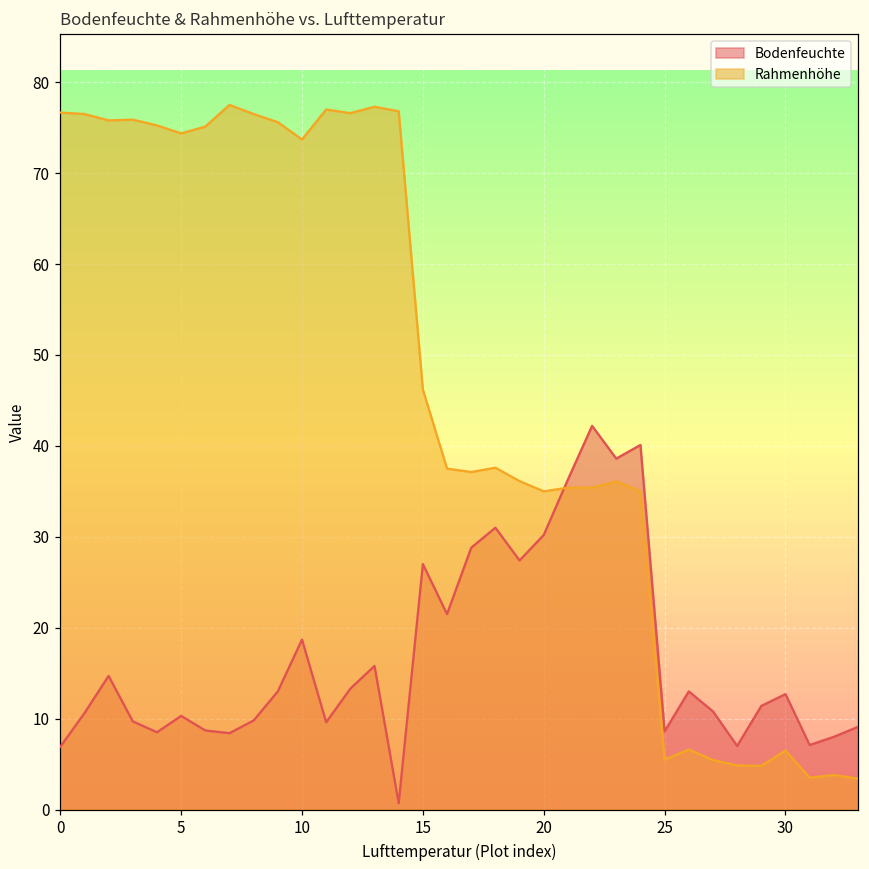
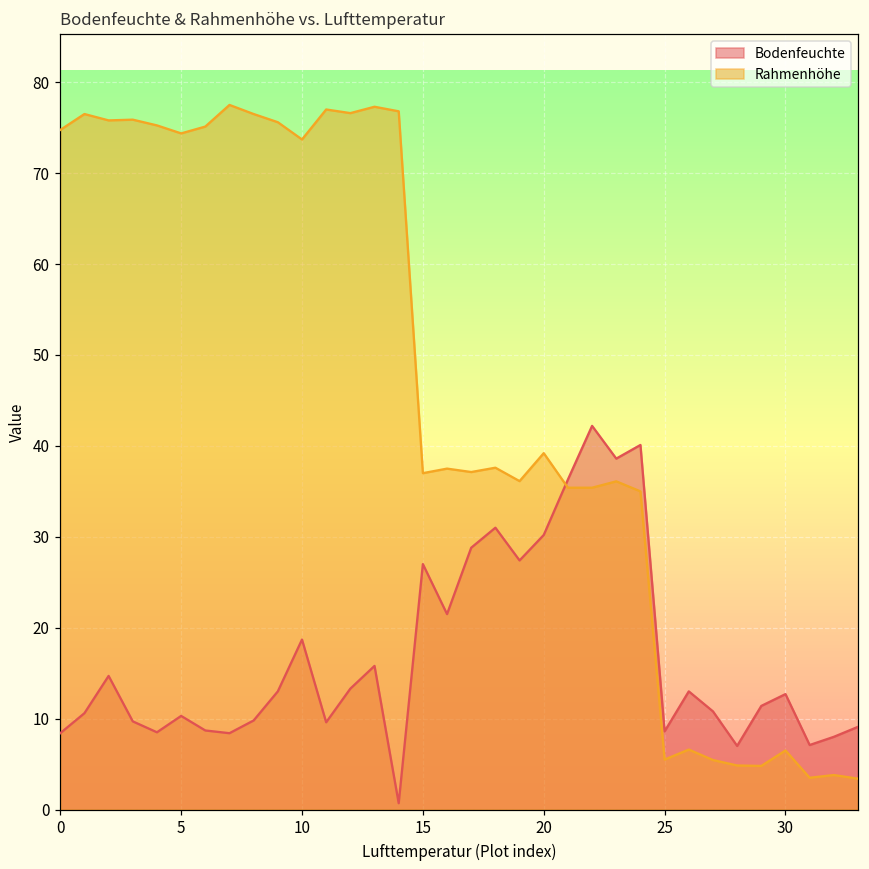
  {
    "Bodenfeuchte": {
-     "0": 7,
+     "0": 8,
      "5": 10,
      "10": 19,
      "15": 27,
      "20": 30,
      "25": 9,
      "30": 13
    },
    "Rahmenhöhe": {
-     "0": 77,
+     "0": 75,
      "5": 74,
      "10": 74,
-     "15": 46,
-     "20": 35,
+     "15": 37,
+     "20": 39,
      "25": 6,
      "30": 7
    }
  }
